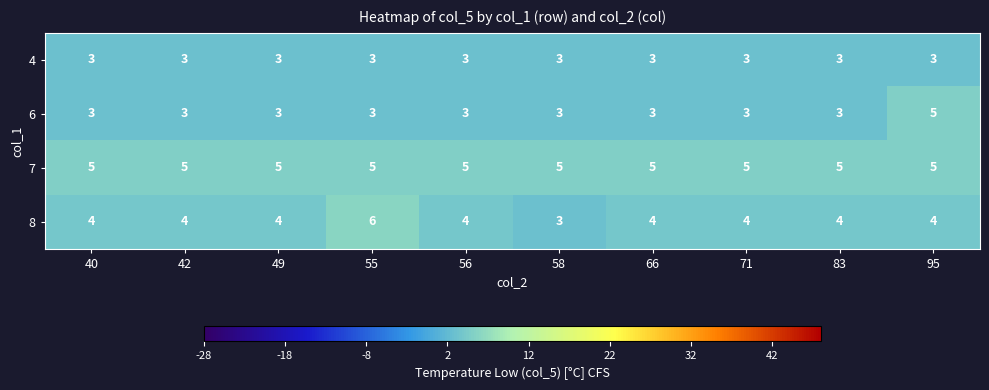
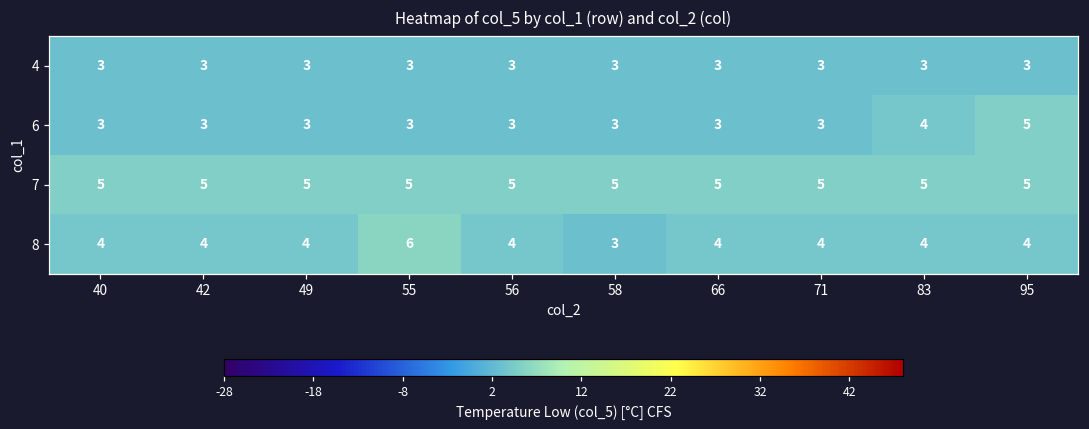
  {
    "4": {
      "40": 3,
      "42": 3,
      "49": 3,
      "55": 3,
      "56": 3,
      "58": 3,
      "66": 3,
      "71": 3,
      "83": 3,
      "95": 3
    },
    "6": {
      "40": 3,
      "42": 3,
      "49": 3,
      "55": 3,
      "56": 3,
      "58": 3,
      "66": 3,
      "71": 3,
-     "83": 3,
+     "83": 4,
      "95": 5
    },
    "7": {
      "40": 5,
      "42": 5,
      "49": 5,
      "55": 5,
      "56": 5,
      "58": 5,
      "66": 5,
      "71": 5,
      "83": 5,
      "95": 5
    },
    "8": {
      "40": 4,
      "42": 4,
      "49": 4,
      "55": 6,
      "56": 4,
      "58": 3,
      "66": 4,
      "71": 4,
      "83": 4,
      "95": 4
    }
  }
